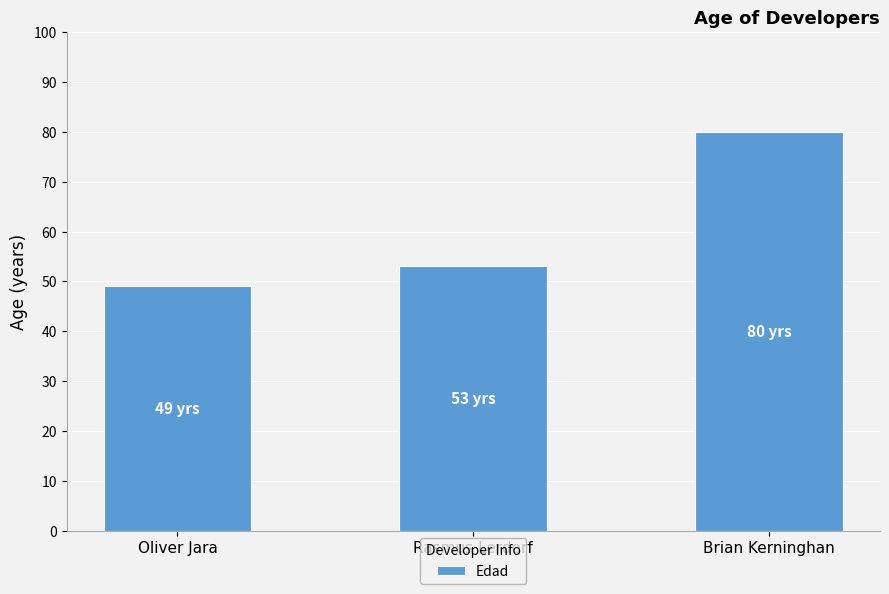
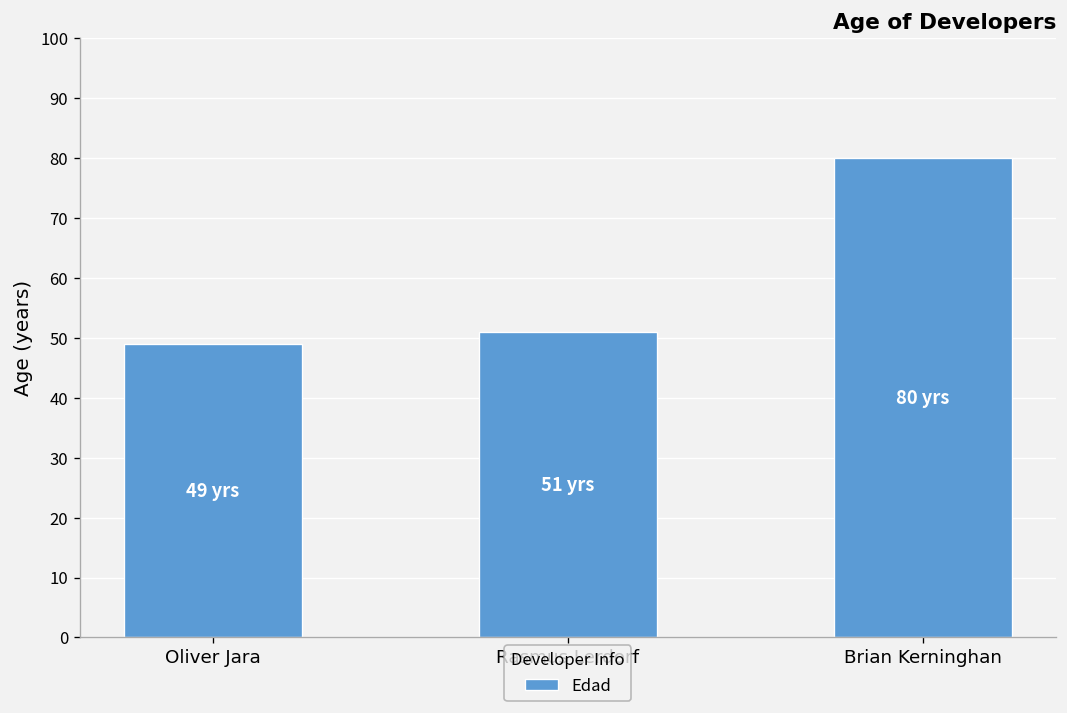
  {
    "Oliver Jara": 49,
-   "Rasmus Lerdorf": 53,
+   "Rasmus Lerdorf": 51,
    "Brian Kerninghan": 80
  }
